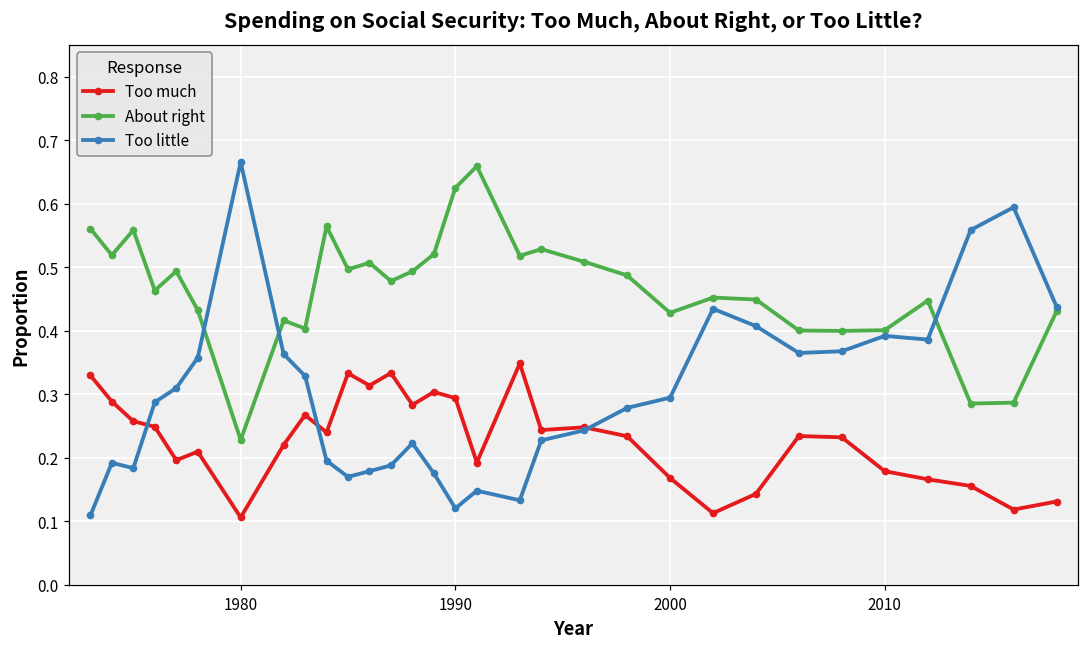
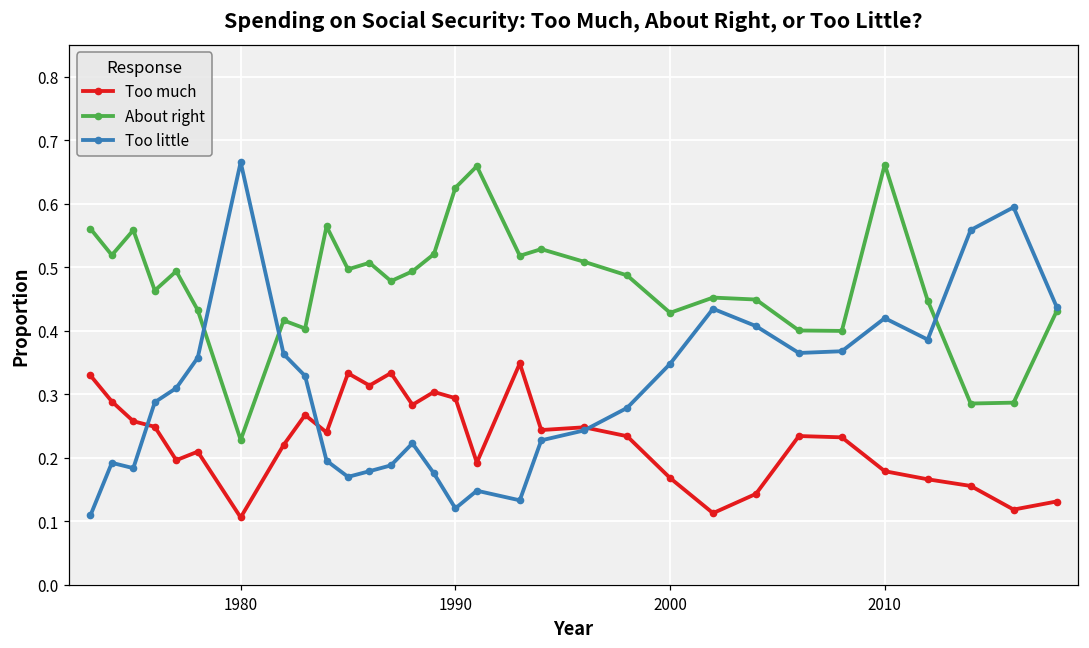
  {
    "Too much": {
      "1980": 0.11,
      "1990": 0.29,
      "2000": 0.17,
      "2010": 0.18
    },
    "About right": {
      "1980": 0.23,
      "1990": 0.63,
      "2000": 0.43,
-     "2010": 0.40
+     "2010": 0.66
    },
    "Too little": {
      "1980": 0.67,
      "1990": 0.12,
-     "2000": 0.29,
-     "2010": 0.39
+     "2000": 0.35,
+     "2010": 0.42
    }
  }
